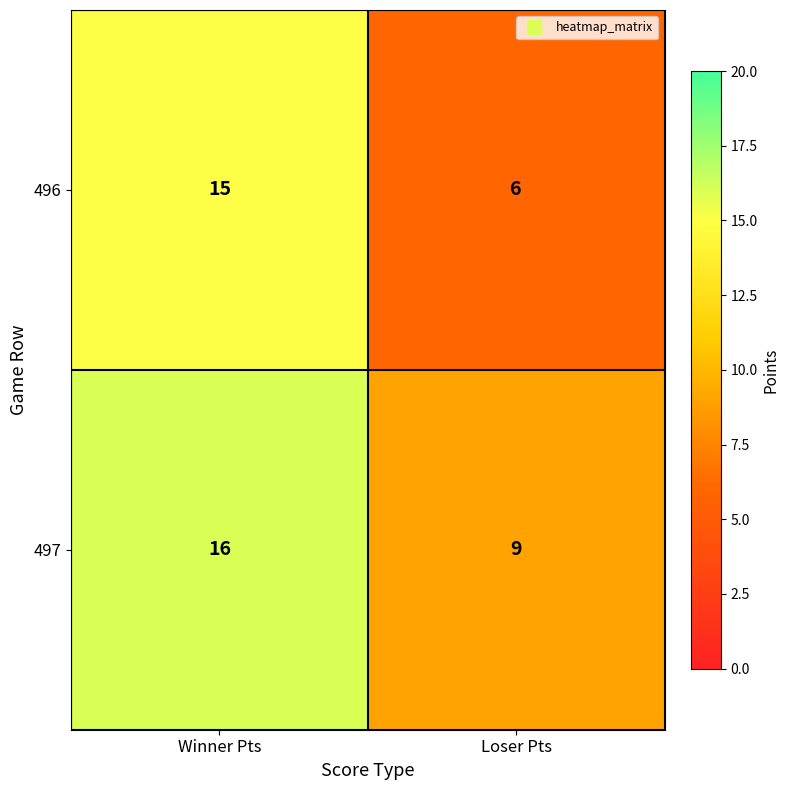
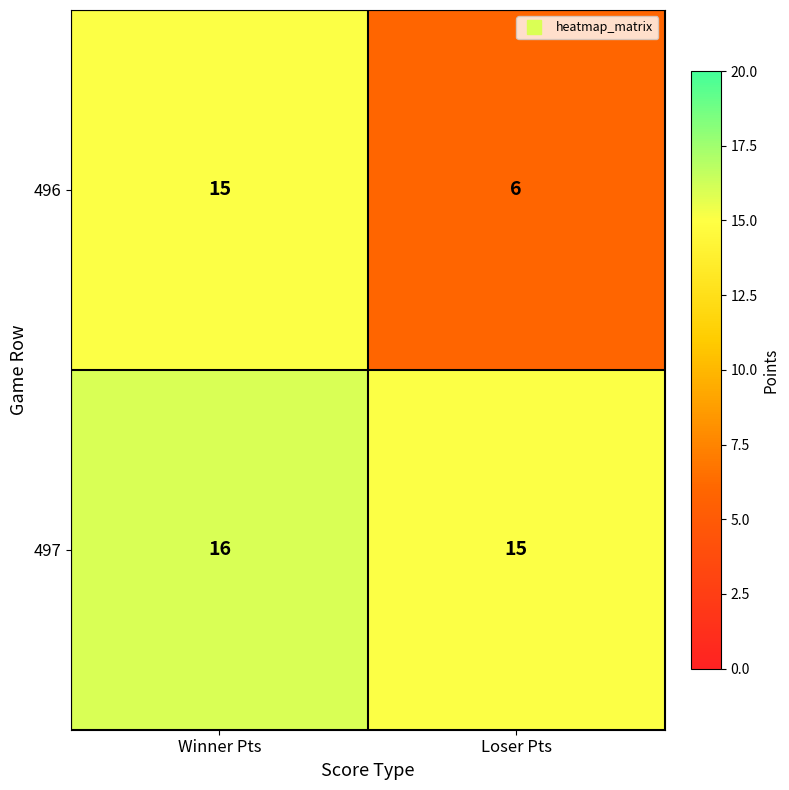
  {
    "496": {
      "Winner Pts": 15,
      "Loser Pts": 6
    },
    "497": {
      "Winner Pts": 16,
-     "Loser Pts": 9
+     "Loser Pts": 15
    }
  }
